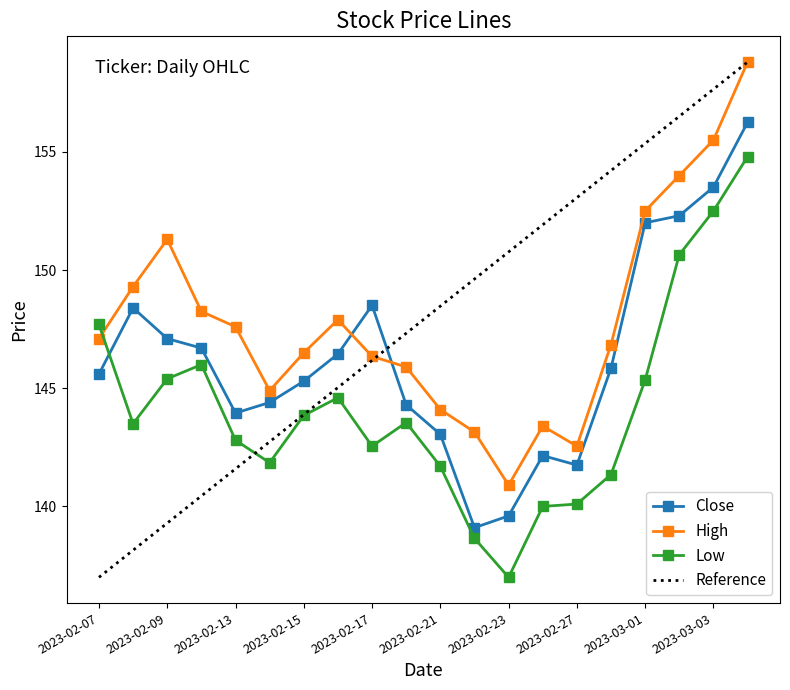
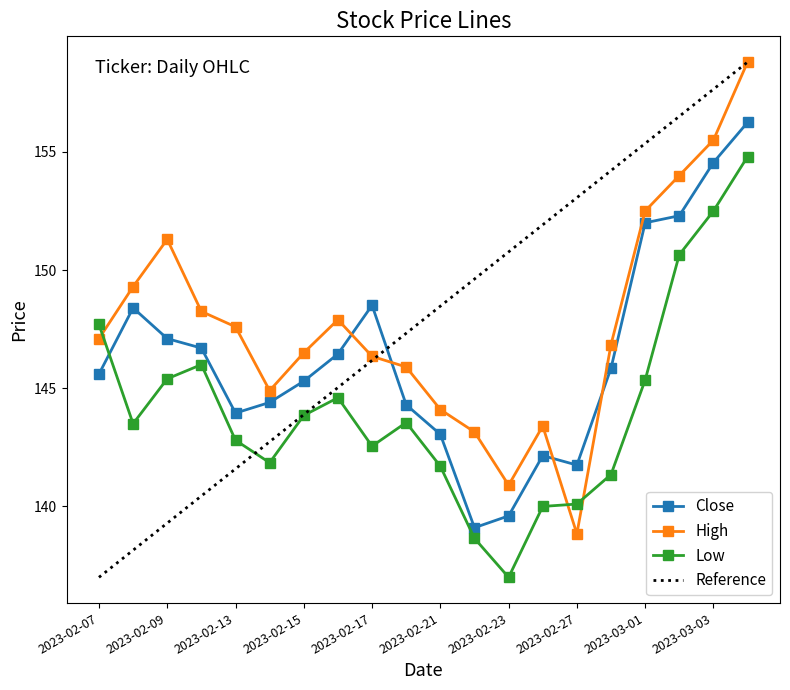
  {
    "Close": {
      "2023-02-07": 145.6,
      "2023-02-09": 147.1,
      "2023-02-13": 144.0,
      "2023-02-15": 145.3,
      "2023-02-17": 148.5,
      "2023-02-21": 143.1,
      "2023-02-23": 139.6,
      "2023-02-27": 141.8,
      "2023-03-01": 152.0,
-     "2023-03-03": 153.5
+     "2023-03-03": 154.6
    },
    "High": {
      "2023-02-07": 147.1,
      "2023-02-09": 151.3,
      "2023-02-13": 147.6,
      "2023-02-15": 146.5,
      "2023-02-17": 146.4,
      "2023-02-21": 144.1,
      "2023-02-23": 140.9,
-     "2023-02-27": 142.6,
+     "2023-02-27": 138.8,
      "2023-03-01": 152.5,
      "2023-03-03": 155.5
    },
    "Low": {
      "2023-02-07": 147.7,
      "2023-02-09": 145.4,
      "2023-02-13": 142.8,
      "2023-02-15": 143.9,
      "2023-02-17": 142.6,
      "2023-02-21": 141.7,
      "2023-02-23": 137.0,
      "2023-02-27": 140.1,
      "2023-03-01": 145.4,
      "2023-03-03": 152.5
    },
    "Reference": {
      "2023-02-07": 137.0
    }
  }
